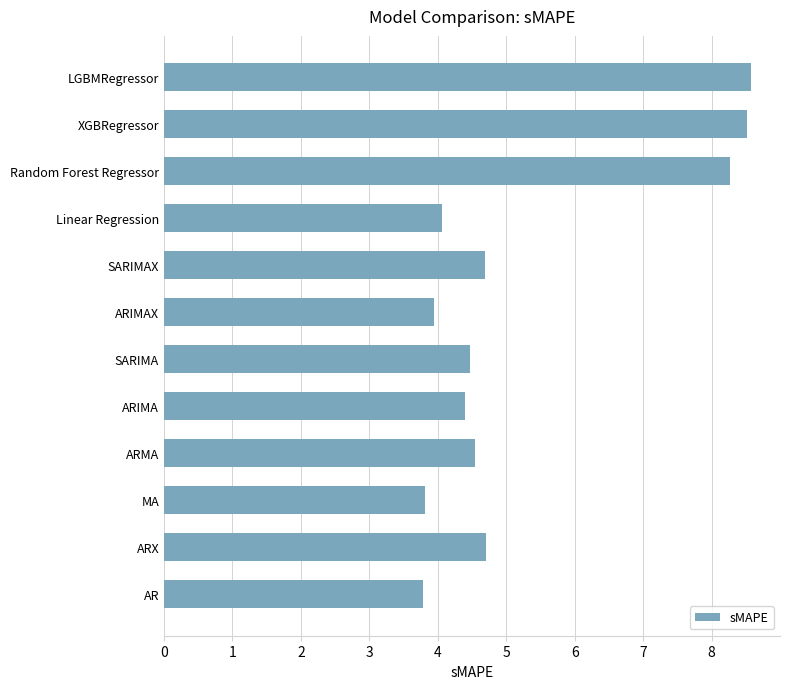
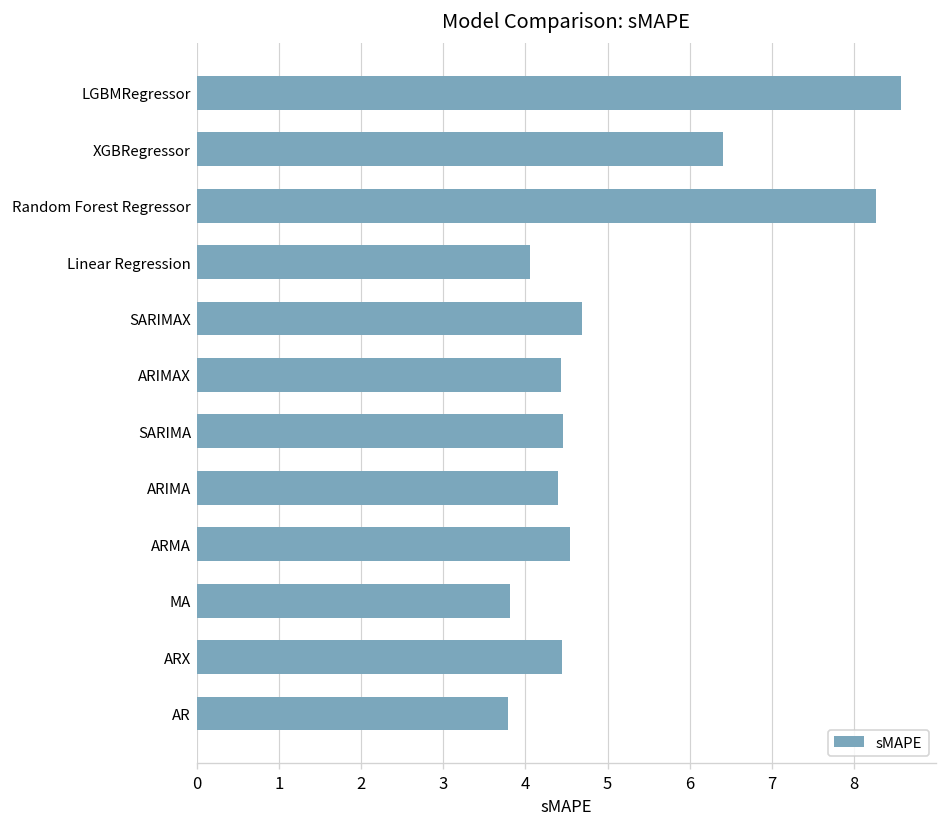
  {
    "LGBMRegressor": 8.6,
-   "XGBRegressor": 8.5,
+   "XGBRegressor": 6.4,
    "Random Forest Regressor": 8.3,
    "Linear Regression": 4.1,
    "SARIMAX": 4.7,
-   "ARIMAX": 3.9,
+   "ARIMAX": 4.4,
    "SARIMA": 4.5,
    "ARIMA": 4.4,
    "ARMA": 4.5,
    "MA": 3.8,
-   "ARX": 4.7,
+   "ARX": 4.4,
    "AR": 3.8
  }
